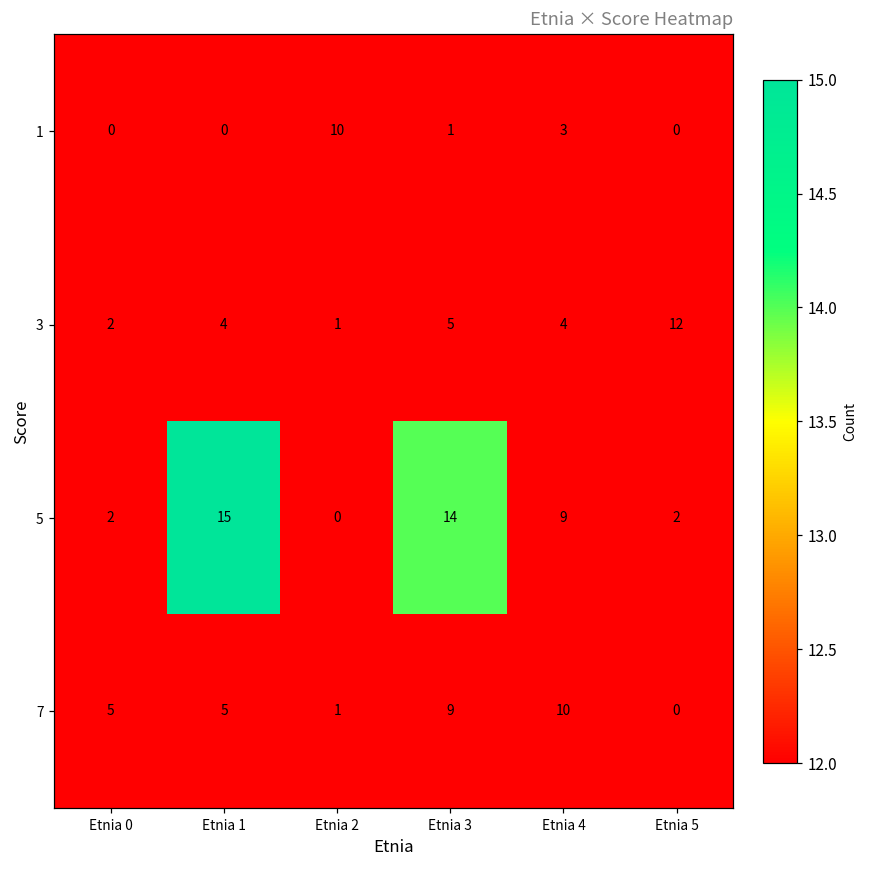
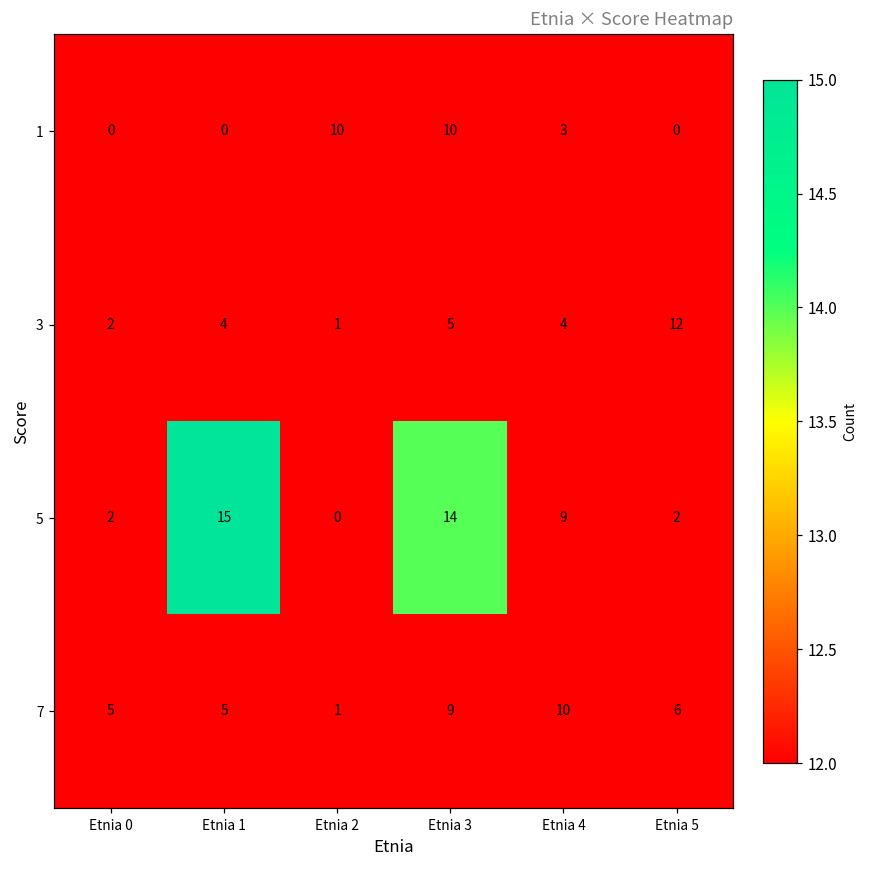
  {
    "1": {
      "Etnia 0": 0,
      "Etnia 1": 0,
      "Etnia 2": 10,
-     "Etnia 3": 1,
+     "Etnia 3": 10,
      "Etnia 4": 3,
      "Etnia 5": 0
    },
    "3": {
      "Etnia 0": 2,
      "Etnia 1": 4,
      "Etnia 2": 1,
      "Etnia 3": 5,
      "Etnia 4": 4,
      "Etnia 5": 12
    },
    "5": {
      "Etnia 0": 2,
      "Etnia 1": 15,
      "Etnia 2": 0,
      "Etnia 3": 14,
      "Etnia 4": 9,
      "Etnia 5": 2
    },
    "7": {
      "Etnia 0": 5,
      "Etnia 1": 5,
      "Etnia 2": 1,
      "Etnia 3": 9,
      "Etnia 4": 10,
-     "Etnia 5": 0
+     "Etnia 5": 6
    }
  }
